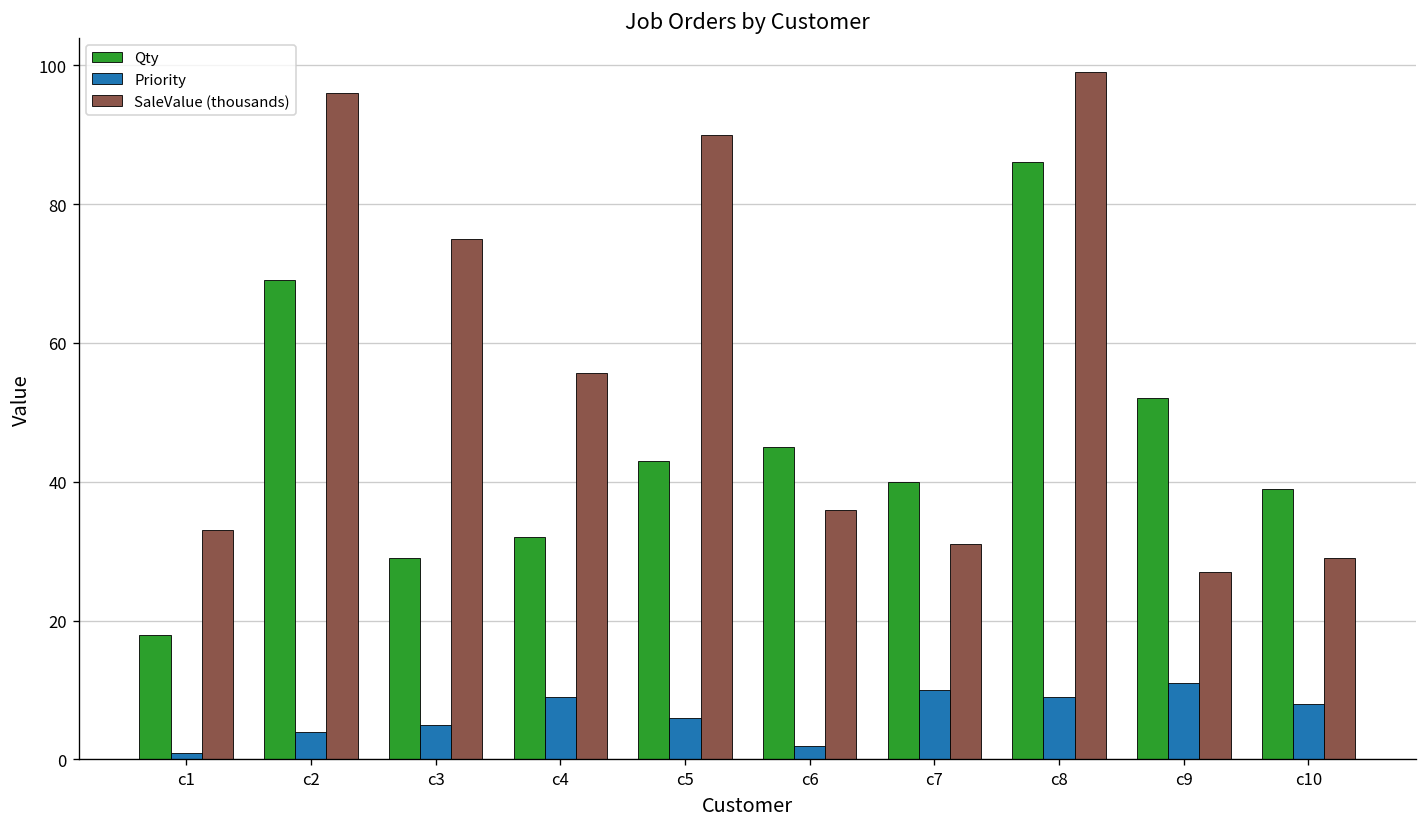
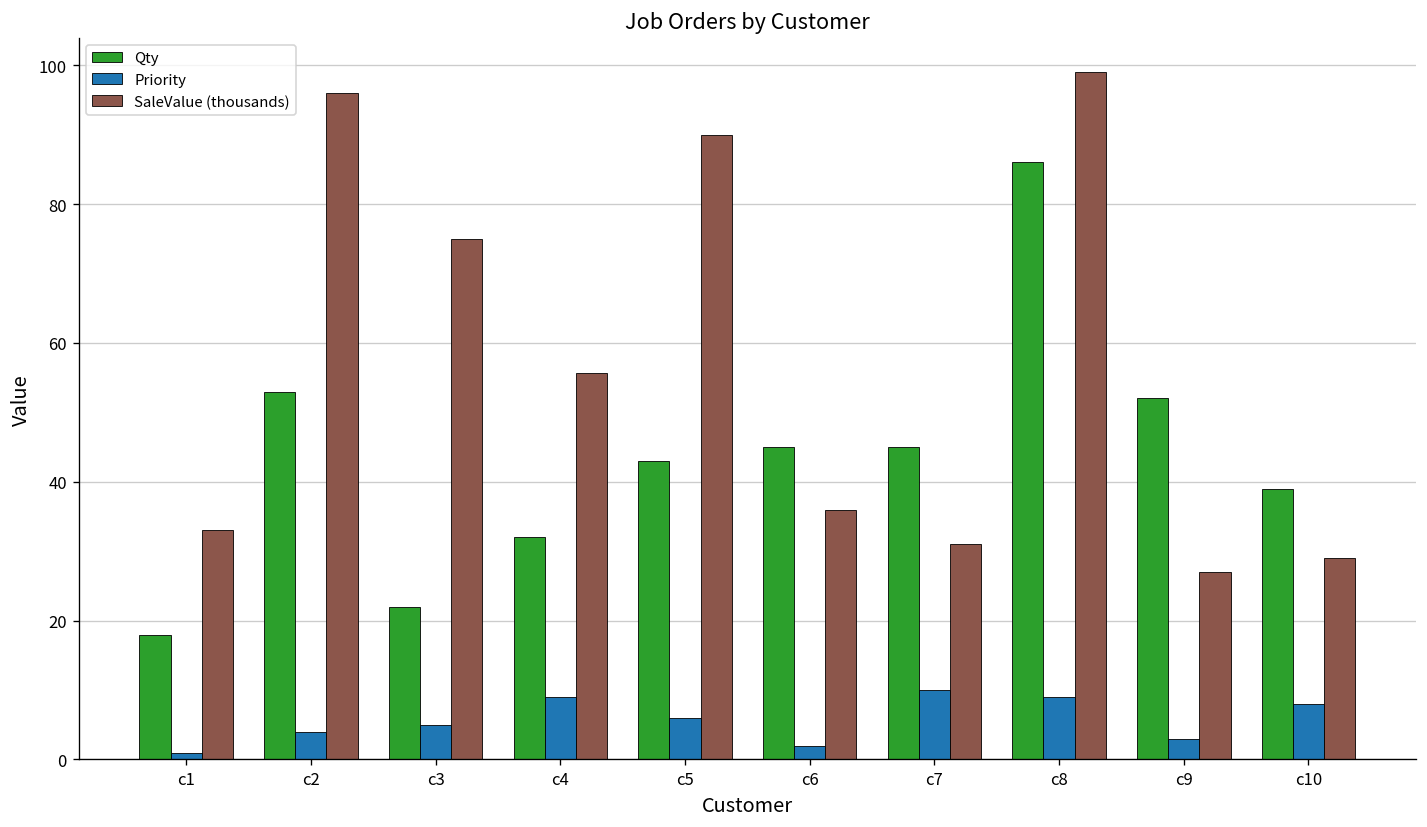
  {
    "Qty": {
      "c1": 18,
-     "c2": 69,
-     "c3": 29,
+     "c2": 53,
+     "c3": 22,
      "c4": 32,
      "c5": 43,
      "c6": 45,
-     "c7": 40,
+     "c7": 45,
      "c8": 86,
      "c9": 52,
      "c10": 39
    },
    "Priority": {
      "c1": 1,
      "c2": 4,
      "c3": 5,
      "c4": 9,
      "c5": 6,
      "c6": 2,
      "c7": 10,
      "c8": 9,
-     "c9": 11,
+     "c9": 3,
      "c10": 8
    },
    "SaleValue (thousands)": {
      "c1": 33,
      "c2": 96,
      "c3": 75,
      "c4": 56,
      "c5": 90,
      "c6": 36,
      "c7": 31,
      "c8": 99,
      "c9": 27,
      "c10": 29
    }
  }
